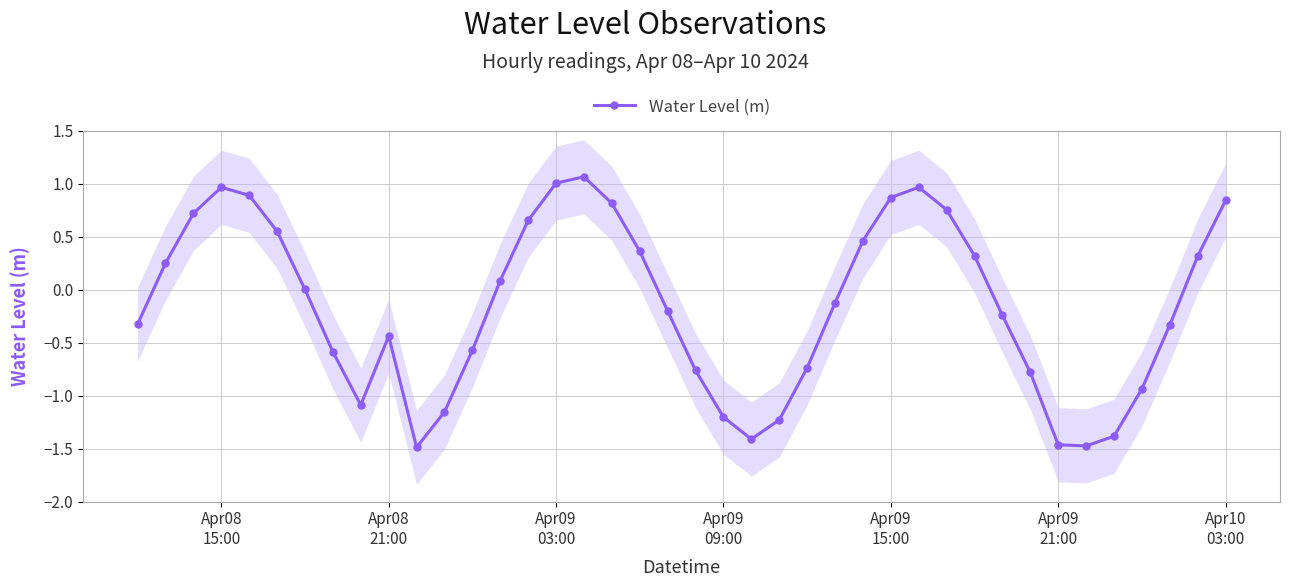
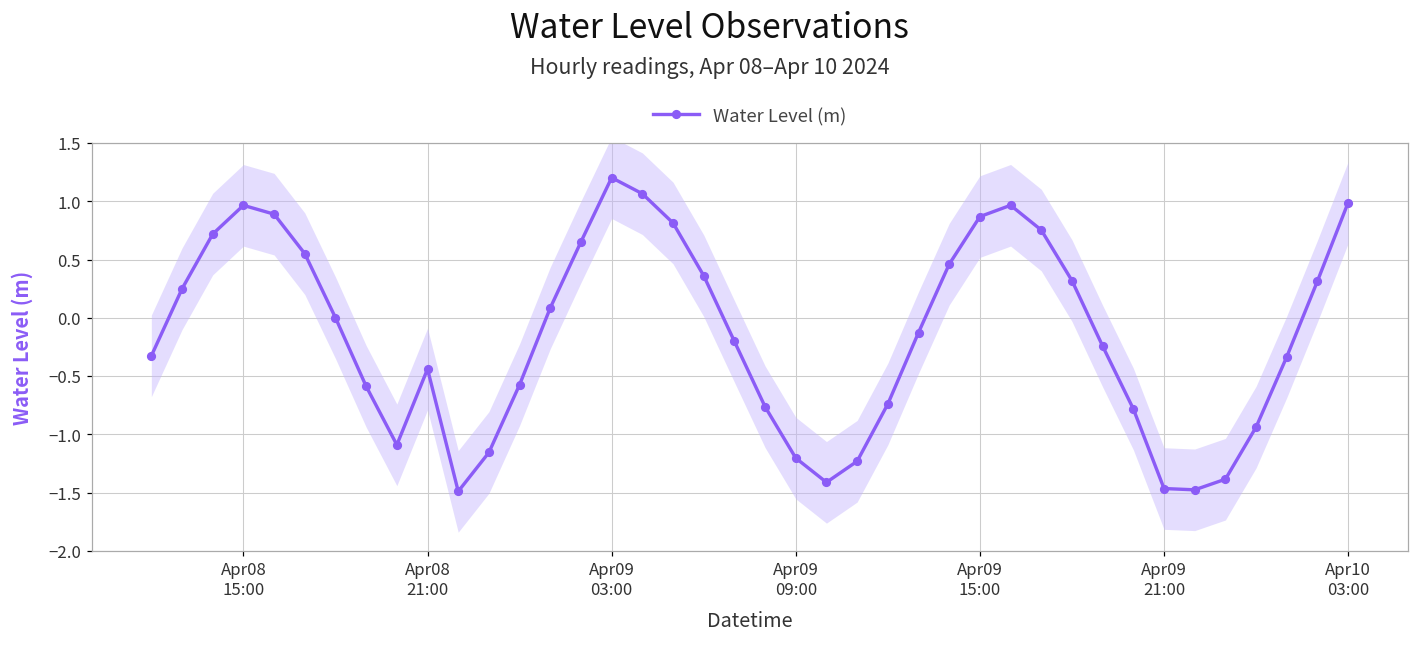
  {
    "Water Level (m)": {
      "Apr08 15:00": 0.97,
      "Apr08 21:00": -0.44,
-     "Apr09 03:00": 1.01,
+     "Apr09 03:00": 1.20,
      "Apr09 09:00": -1.20,
      "Apr09 15:00": 0.87,
      "Apr09 21:00": -1.46,
-     "Apr10 03:00": 0.84
+     "Apr10 03:00": 0.99
    }
  }
